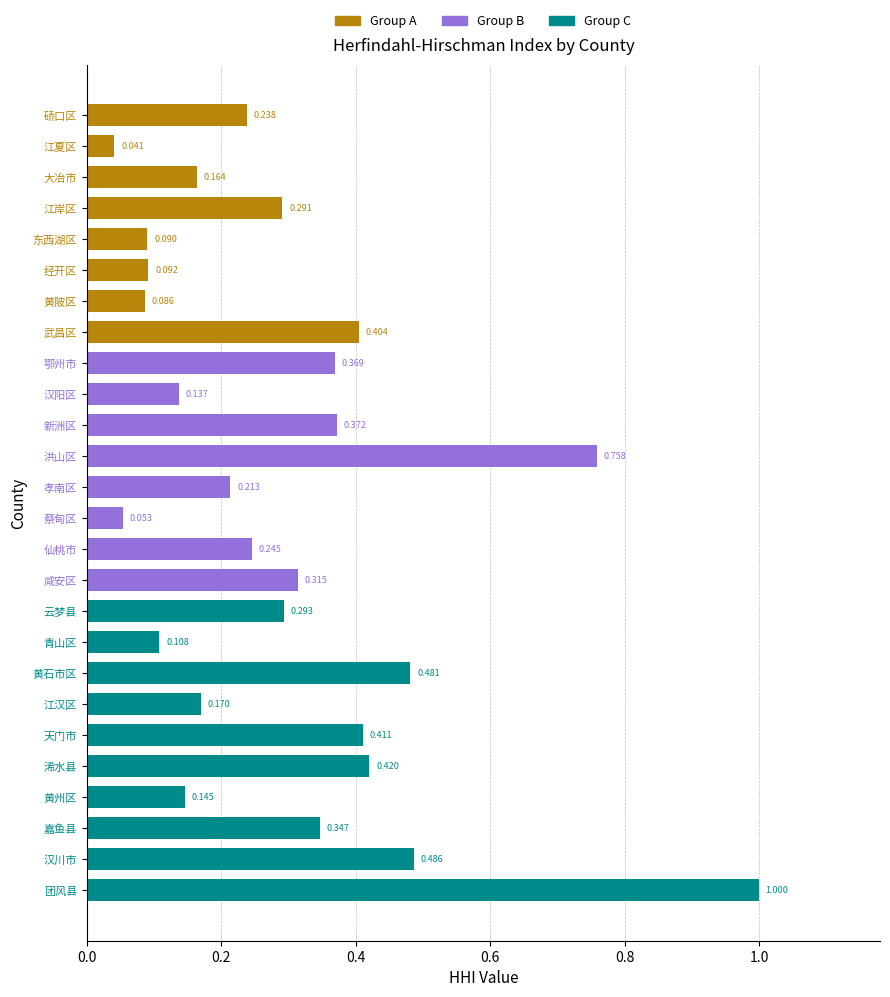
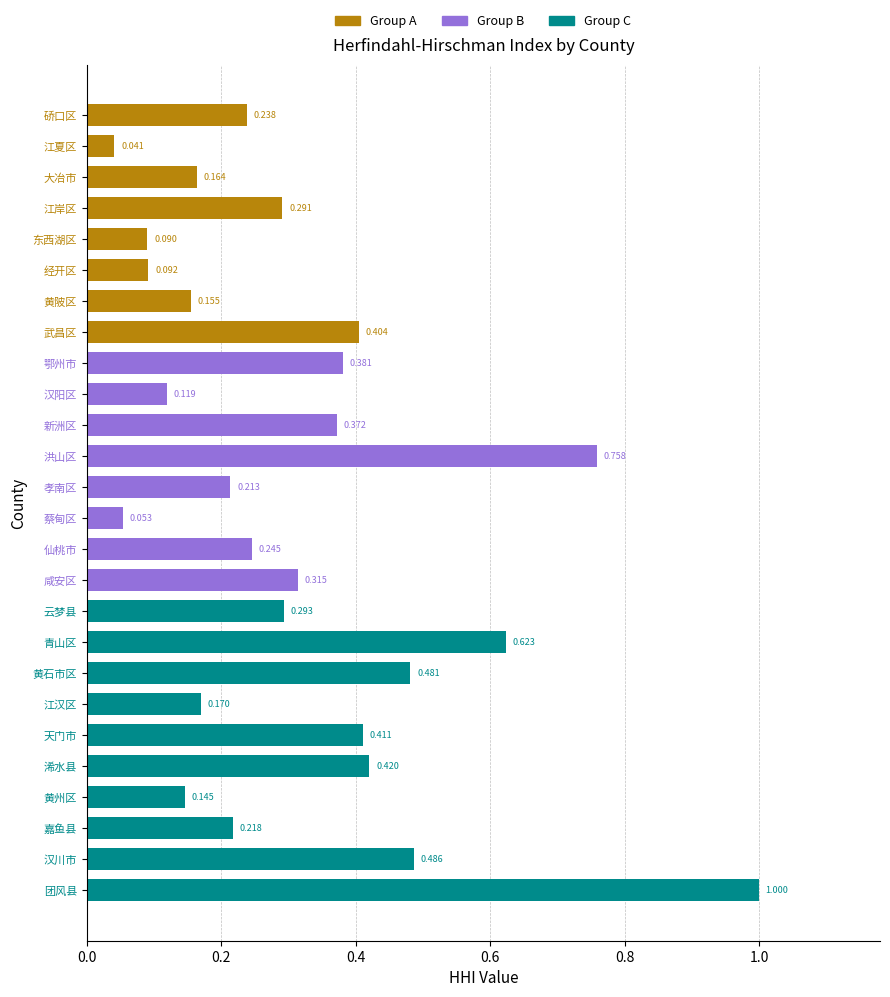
  {
    "硚口区": 0.238,
    "江夏区": 0.041,
    "大冶市": 0.164,
    "江岸区": 0.291,
    "东西湖区": 0.090,
    "经开区": 0.092,
-   "黄陂区": 0.086,
+   "黄陂区": 0.155,
    "武昌区": 0.404,
-   "鄂州市": 0.369,
-   "汉阳区": 0.137,
+   "鄂州市": 0.381,
+   "汉阳区": 0.119,
    "新洲区": 0.372,
    "洪山区": 0.758,
    "孝南区": 0.213,
    "蔡甸区": 0.053,
    "仙桃市": 0.245,
    "咸安区": 0.315,
    "云梦县": 0.293,
-   "青山区": 0.108,
+   "青山区": 0.623,
    "黄石市区": 0.481,
    "江汉区": 0.170,
    "天门市": 0.411,
    "浠水县": 0.420,
    "黄州区": 0.145,
-   "嘉鱼县": 0.347,
+   "嘉鱼县": 0.218,
    "汉川市": 0.486,
    "团风县": 1.000
  }
